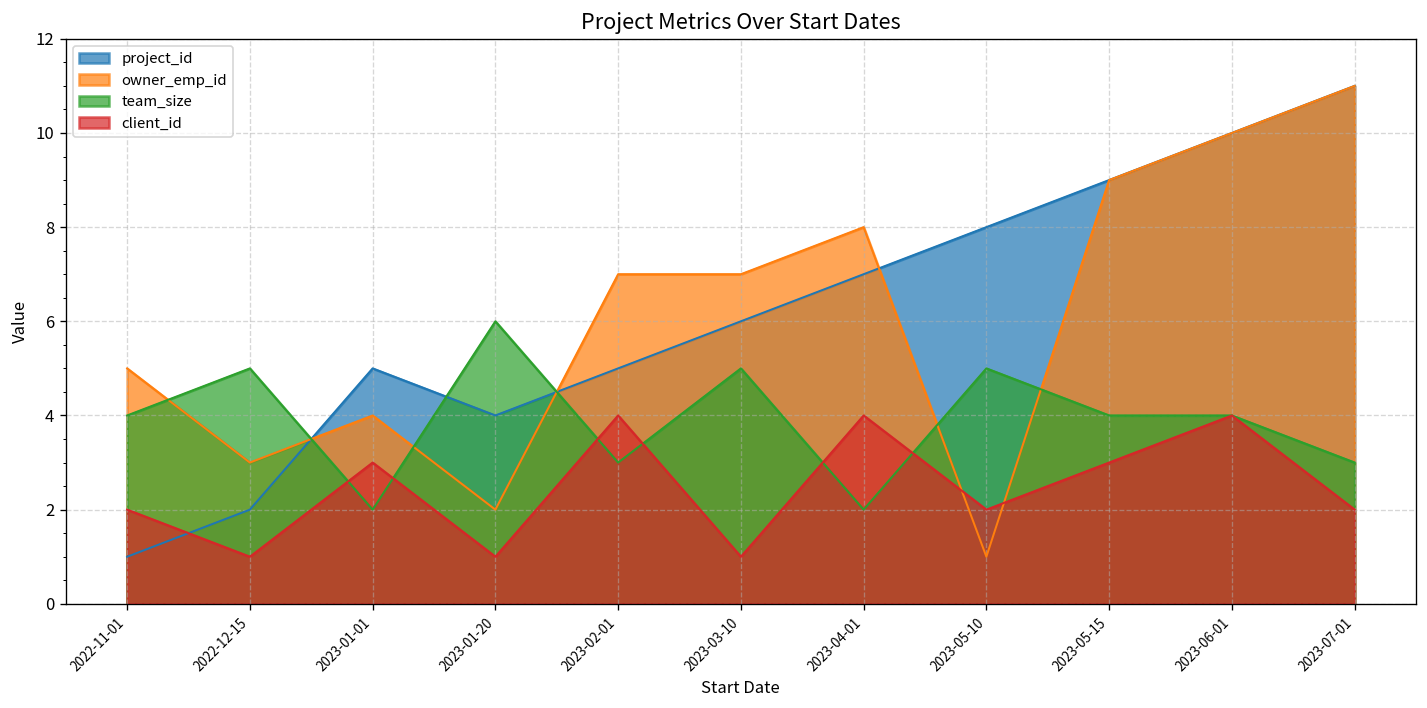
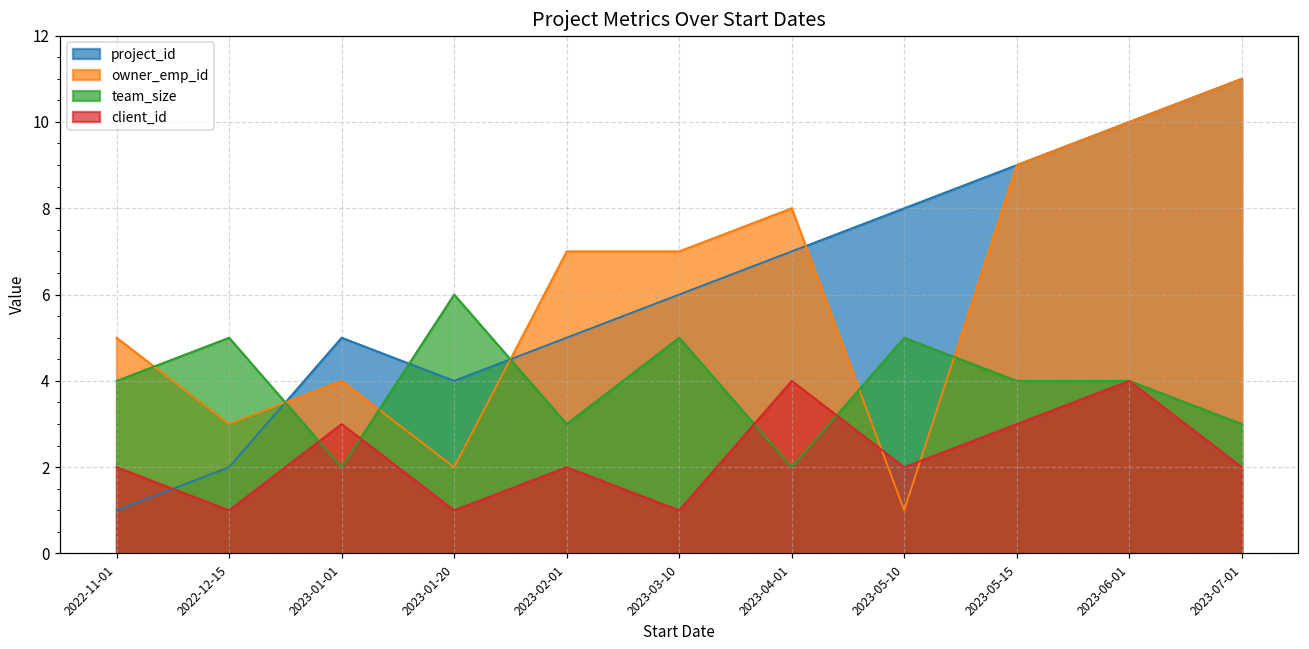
  {
    "project_id": {
      "2022-11-01": 1,
      "2022-12-15": 2,
      "2023-01-01": 5,
      "2023-01-20": 4,
      "2023-02-01": 5,
      "2023-03-10": 6,
      "2023-04-01": 7,
      "2023-05-10": 8
    },
    "owner_emp_id": {
      "2022-11-01": 5,
      "2022-12-15": 3,
      "2023-01-01": 4,
      "2023-01-20": 2,
      "2023-02-01": 7,
      "2023-03-10": 7,
      "2023-04-01": 8,
      "2023-05-10": 1
    },
    "team_size": {
      "2022-11-01": 4,
      "2022-12-15": 5,
      "2023-01-01": 2,
      "2023-01-20": 6,
      "2023-02-01": 3,
      "2023-03-10": 5,
      "2023-04-01": 2,
      "2023-05-10": 5,
      "2023-05-15": 4,
      "2023-07-01": 3
    },
    "client_id": {
      "2022-11-01": 2,
      "2022-12-15": 1,
      "2023-01-01": 3,
      "2023-01-20": 1,
-     "2023-02-01": 4,
+     "2023-02-01": 2,
      "2023-03-10": 1,
      "2023-04-01": 4,
      "2023-05-10": 2,
      "2023-05-15": 3,
      "2023-07-01": 2
    }
  }
